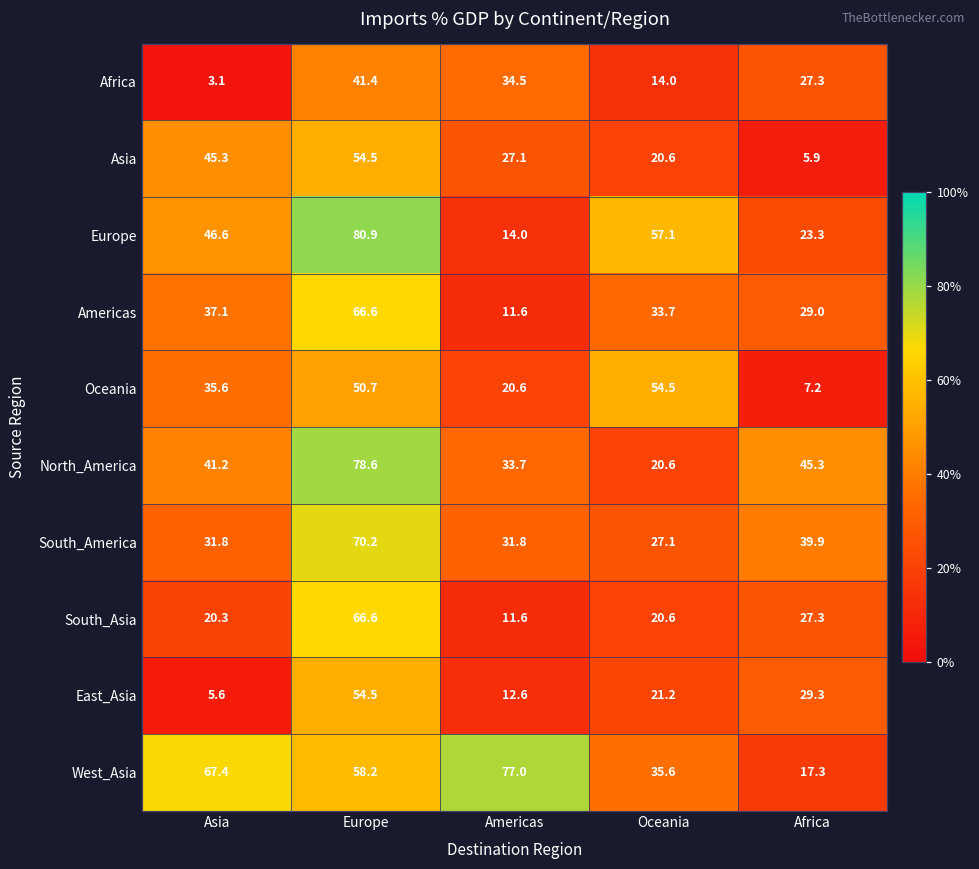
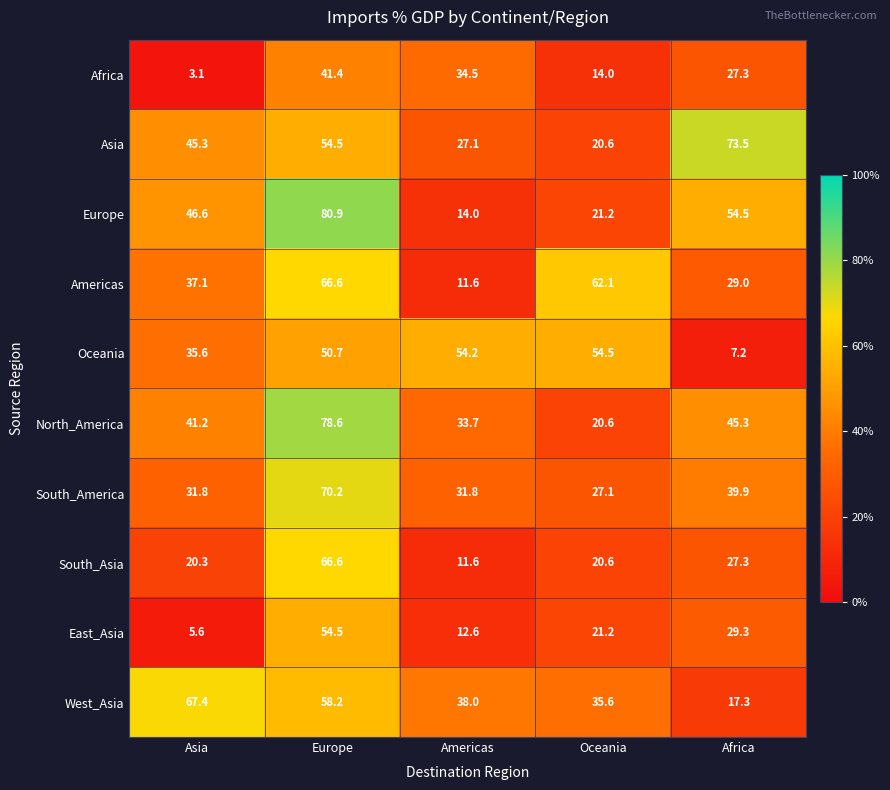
  {
    "Africa": {
      "Asia": 3.1,
      "Europe": 41.4,
      "Americas": 34.5,
      "Oceania": 14.0,
      "Africa": 27.3
    },
    "Asia": {
      "Asia": 45.3,
      "Europe": 54.5,
      "Americas": 27.1,
      "Oceania": 20.6,
-     "Africa": 5.9
+     "Africa": 73.5
    },
    "Europe": {
      "Asia": 46.6,
      "Europe": 80.9,
      "Americas": 14.0,
-     "Oceania": 57.1,
-     "Africa": 23.3
+     "Oceania": 21.2,
+     "Africa": 54.5
    },
    "Americas": {
      "Asia": 37.1,
      "Europe": 66.6,
      "Americas": 11.6,
-     "Oceania": 33.7,
+     "Oceania": 62.1,
      "Africa": 29.0
    },
    "Oceania": {
      "Asia": 35.6,
      "Europe": 50.7,
-     "Americas": 20.6,
+     "Americas": 54.2,
      "Oceania": 54.5,
      "Africa": 7.2
    },
    "North_America": {
      "Asia": 41.2,
      "Europe": 78.6,
      "Americas": 33.7,
      "Oceania": 20.6,
      "Africa": 45.3
    },
    "South_America": {
      "Asia": 31.8,
      "Europe": 70.2,
      "Americas": 31.8,
      "Oceania": 27.1,
      "Africa": 39.9
    },
    "South_Asia": {
      "Asia": 20.3,
      "Europe": 66.6,
      "Americas": 11.6,
      "Oceania": 20.6,
      "Africa": 27.3
    },
    "East_Asia": {
      "Asia": 5.6,
      "Europe": 54.5,
      "Americas": 12.6,
      "Oceania": 21.2,
      "Africa": 29.3
    },
    "West_Asia": {
      "Asia": 67.4,
      "Europe": 58.2,
-     "Americas": 77.0,
+     "Americas": 38.0,
      "Oceania": 35.6,
      "Africa": 17.3
    }
  }
